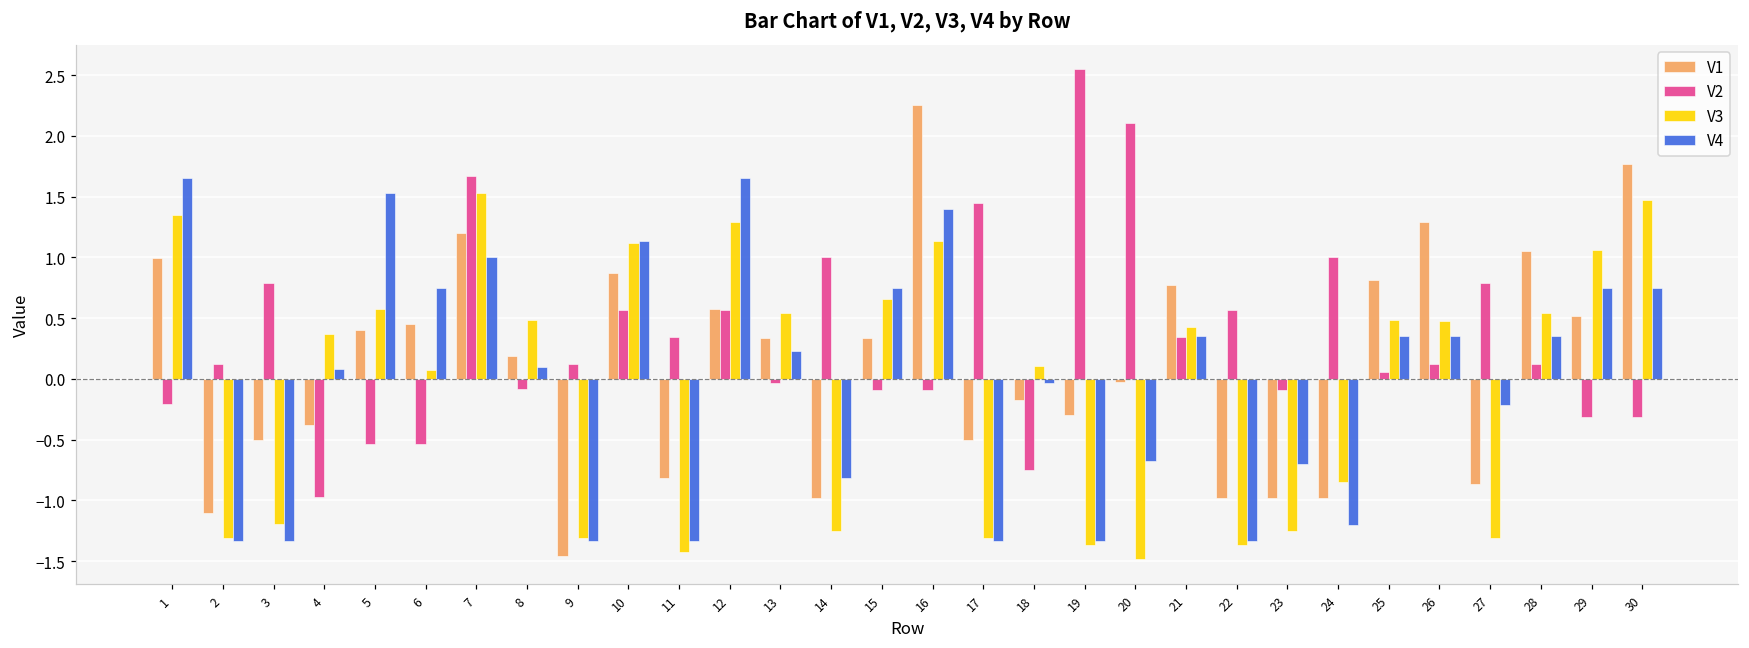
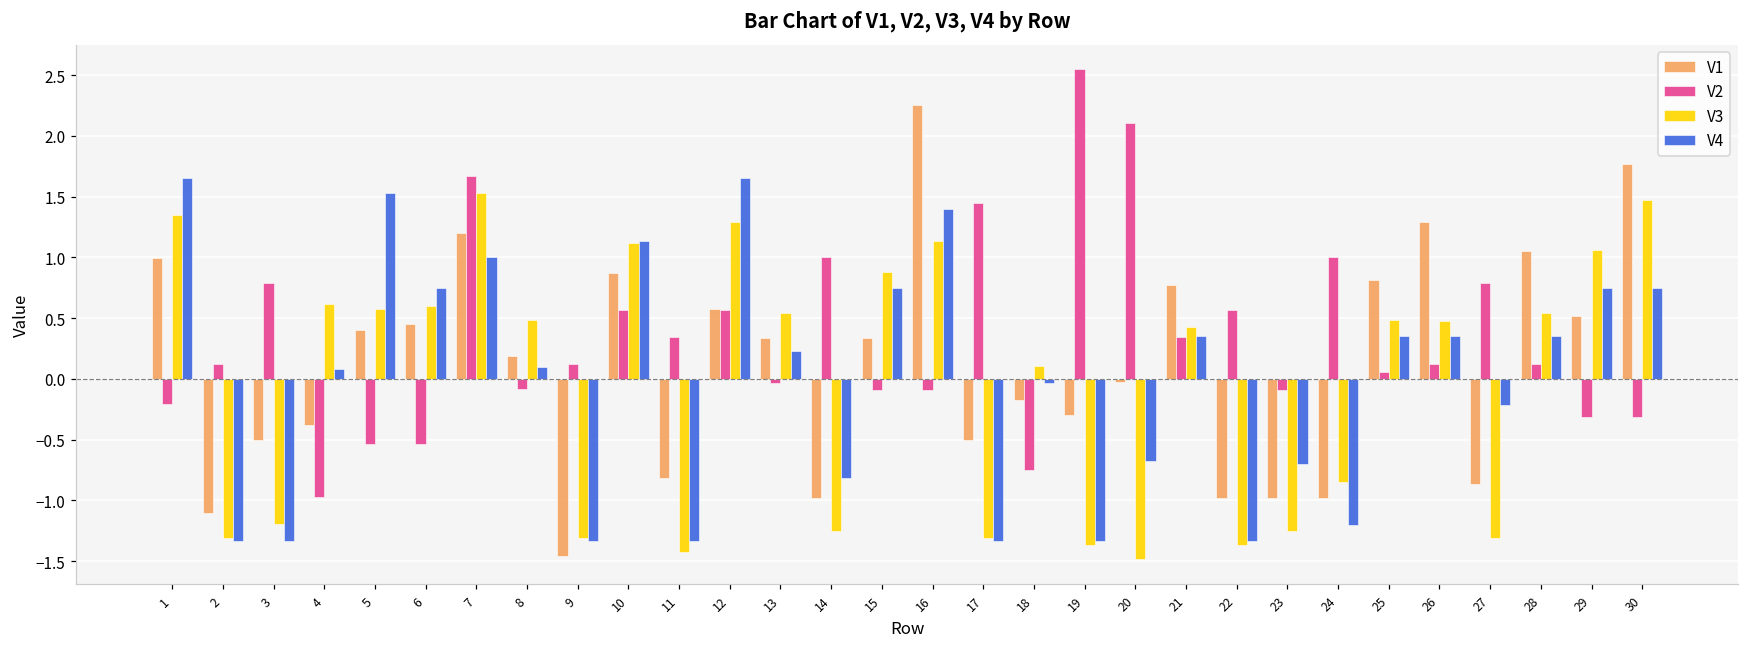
  {
    "V1": {
      "1": 0.99,
      "2": -1.10,
      "3": -0.50,
      "4": -0.38,
      "5": 0.40,
      "6": 0.46,
      "7": 1.20,
      "8": 0.19,
      "9": -1.46,
      "10": 0.87,
      "11": -0.82,
      "12": 0.58,
      "13": 0.34,
      "14": -0.98,
      "15": 0.34,
      "16": 2.25,
      "17": -0.50,
      "18": -0.18,
      "19": -0.30,
      "20": -0.02,
      "21": 0.78,
      "22": -0.98,
      "23": -0.98,
      "24": -0.98,
      "25": 0.81,
      "26": 1.29,
      "27": -0.86,
      "28": 1.05,
      "29": 0.52,
      "30": 1.77
    },
    "V2": {
      "1": -0.21,
      "2": 0.13,
      "3": 0.79,
      "4": -0.97,
      "5": -0.53,
      "6": -0.53,
      "7": 1.67,
      "8": -0.08,
      "9": 0.13,
      "10": 0.57,
      "11": 0.35,
      "12": 0.57,
      "13": -0.03,
      "14": 1.01,
      "15": -0.09,
      "16": -0.09,
      "17": 1.45,
      "18": -0.75,
      "19": 2.55,
      "20": 2.11,
      "21": 0.35,
      "22": 0.57,
      "23": -0.09,
      "24": 1.01,
      "25": 0.06,
      "26": 0.13,
      "27": 0.79,
      "28": 0.13,
      "29": -0.31,
      "30": -0.31
    },
    "V3": {
      "1": 1.35,
      "2": -1.31,
      "3": -1.20,
-     "4": 0.37,
+     "4": 0.62,
      "5": 0.58,
-     "6": 0.08,
+     "6": 0.60,
      "7": 1.53,
      "8": 0.48,
      "9": -1.31,
      "10": 1.12,
      "11": -1.43,
      "12": 1.29,
      "13": 0.54,
      "14": -1.25,
-     "15": 0.66,
+     "15": 0.88,
      "16": 1.14,
      "17": -1.31,
      "18": 0.11,
      "19": -1.37,
      "20": -1.49,
      "21": 0.43,
      "22": -1.37,
      "23": -1.25,
      "24": -0.85,
      "25": 0.48,
      "26": 0.48,
      "27": -1.31,
      "28": 0.54,
      "29": 1.06,
      "30": 1.47
    },
    "V4": {
      "1": 1.66,
      "2": -1.33,
      "3": -1.33,
      "4": 0.08,
      "5": 1.53,
      "6": 0.75,
      "7": 1.01,
      "8": 0.10,
      "9": -1.33,
      "10": 1.14,
      "11": -1.33,
      "12": 1.66,
      "13": 0.23,
      "14": -0.81,
      "15": 0.75,
      "16": 1.40,
      "17": -1.33,
      "18": -0.03,
      "19": -1.33,
      "20": -0.67,
      "21": 0.36,
      "22": -1.33,
      "23": -0.70,
      "24": -1.20,
      "25": 0.36,
      "26": 0.36,
      "27": -0.21,
      "28": 0.36,
      "29": 0.75,
      "30": 0.75
    }
  }
